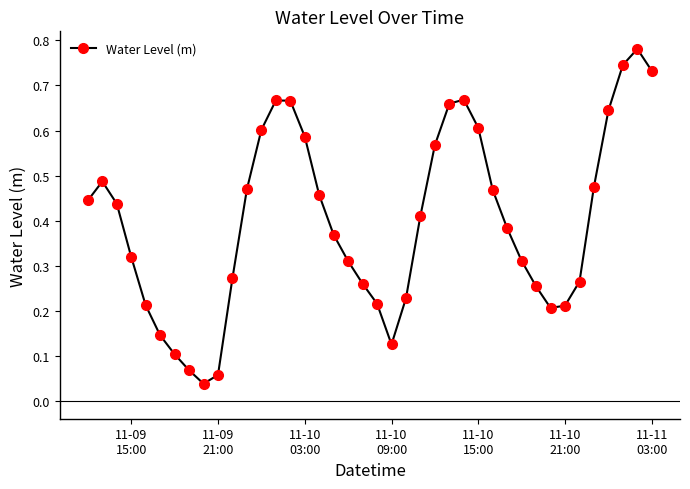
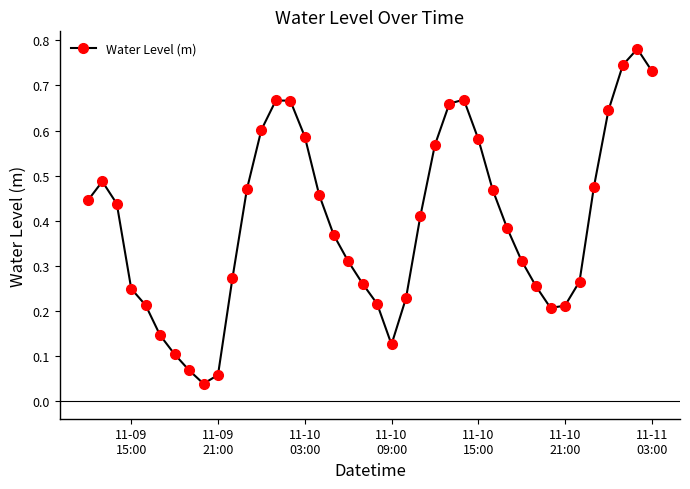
  {
-   "11-09 15:00": 0.32,
+   "11-09 15:00": 0.25,
    "11-09 21:00": 0.06,
    "11-10 03:00": 0.59,
    "11-10 09:00": 0.13,
-   "11-10 15:00": 0.61,
+   "11-10 15:00": 0.58,
    "11-10 21:00": 0.21,
    "11-11 03:00": 0.73
  }
